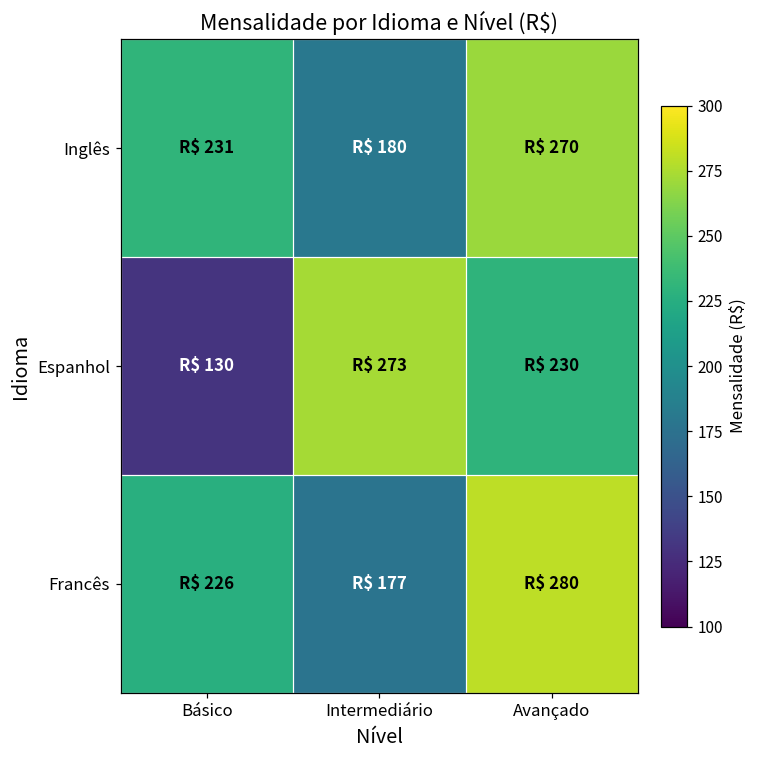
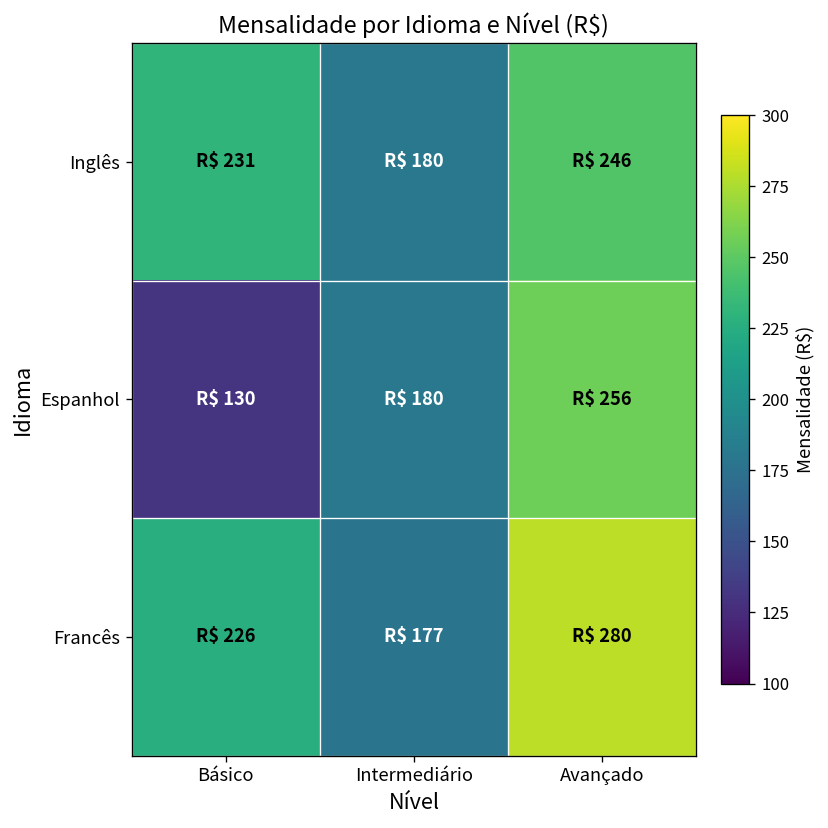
  {
    "Inglês": {
      "Básico": 231,
      "Intermediário": 180,
-     "Avançado": 270
+     "Avançado": 246
    },
    "Espanhol": {
      "Básico": 130,
-     "Intermediário": 273,
-     "Avançado": 230
+     "Intermediário": 180,
+     "Avançado": 256
    },
    "Francês": {
      "Básico": 226,
      "Intermediário": 177,
      "Avançado": 280
    }
  }
